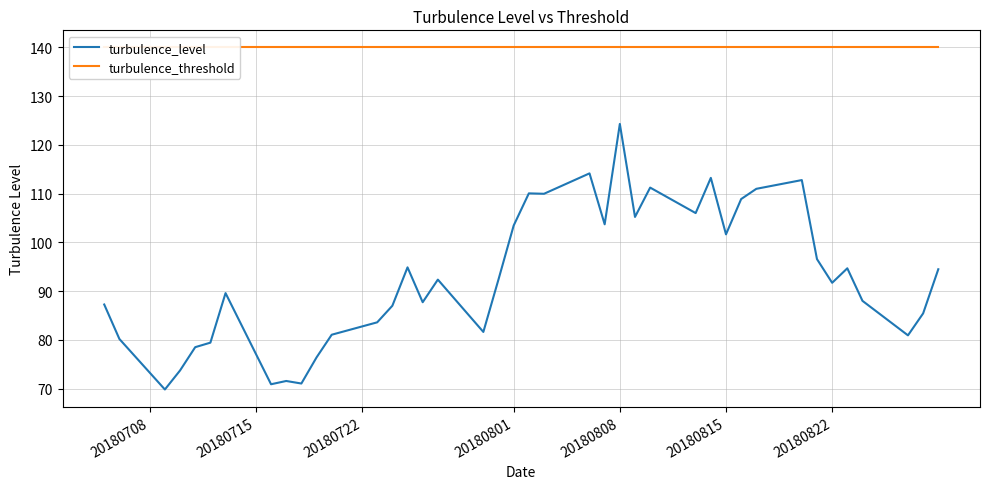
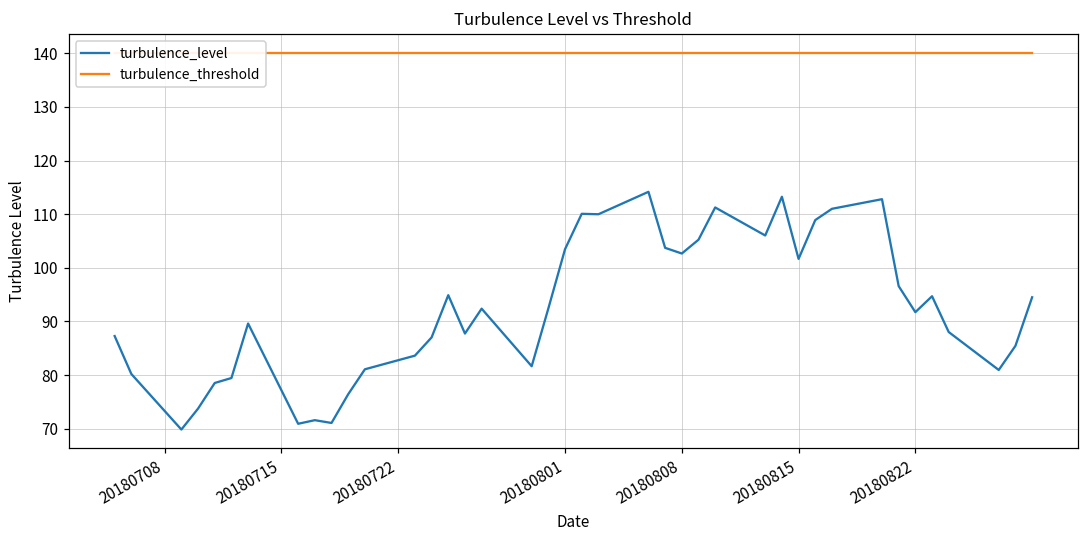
  {
    "turbulence_level": {
      "20180801": 103,
-     "20180808": 124,
+     "20180808": 103,
      "20180815": 102,
      "20180822": 92
    },
    "turbulence_threshold": {
      "20180801": 140,
      "20180808": 140,
      "20180815": 140,
      "20180822": 140
    }
  }
